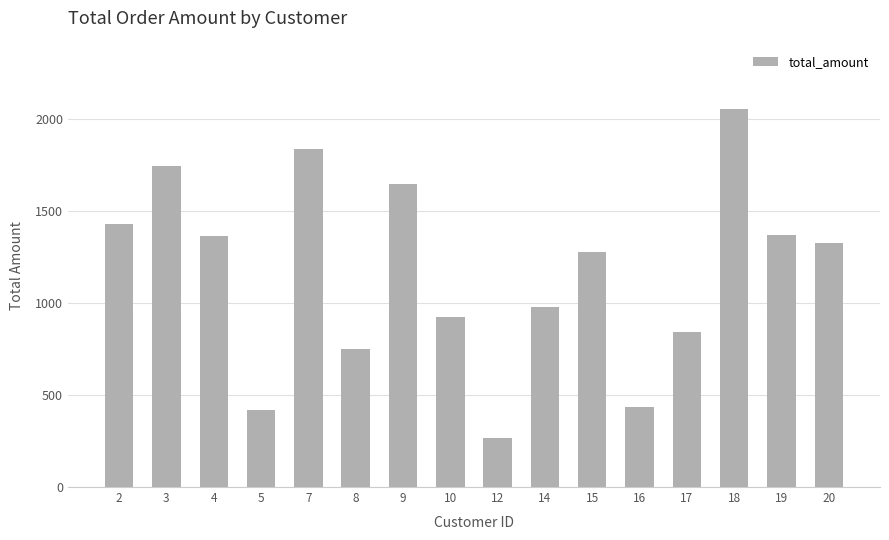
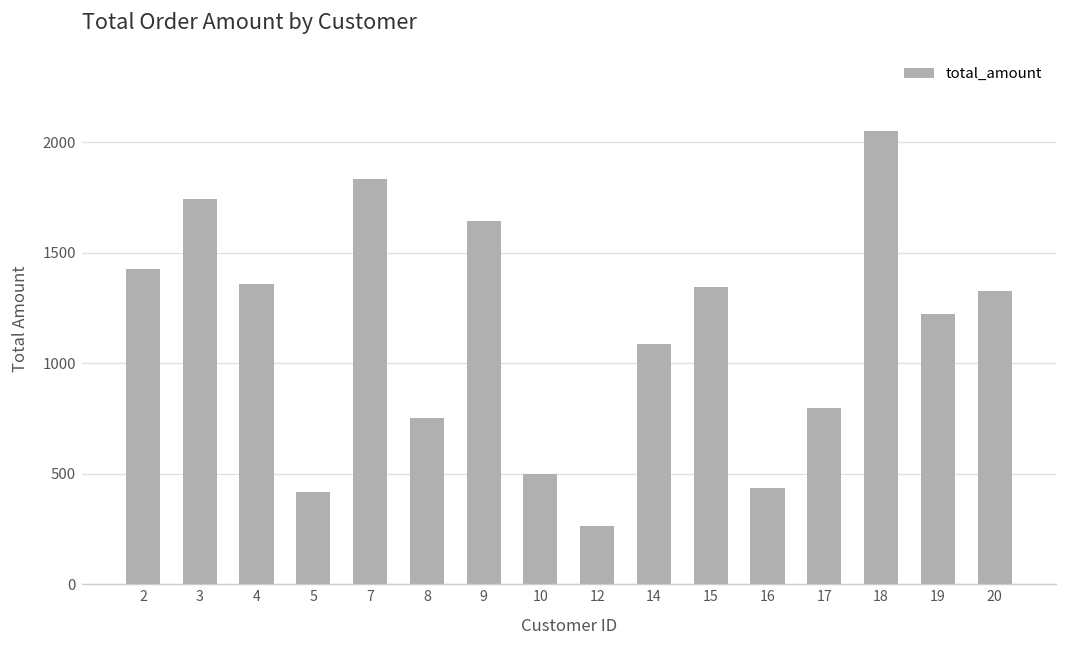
  {
    "2": 1430,
    "3": 1740,
    "4": 1360,
    "5": 420,
    "7": 1830,
    "8": 750,
    "9": 1640,
-   "10": 920,
+   "10": 500,
    "12": 270,
-   "14": 980,
-   "15": 1280,
+   "14": 1090,
+   "15": 1350,
    "16": 440,
-   "17": 840,
+   "17": 800,
    "18": 2050,
-   "19": 1370,
+   "19": 1230,
    "20": 1330
  }
